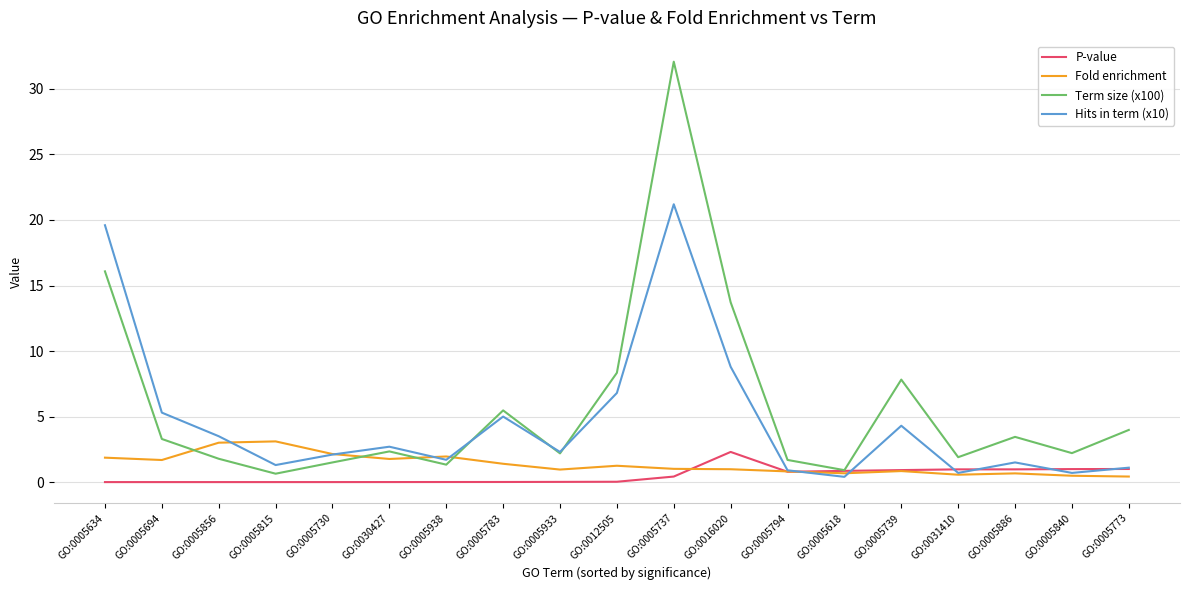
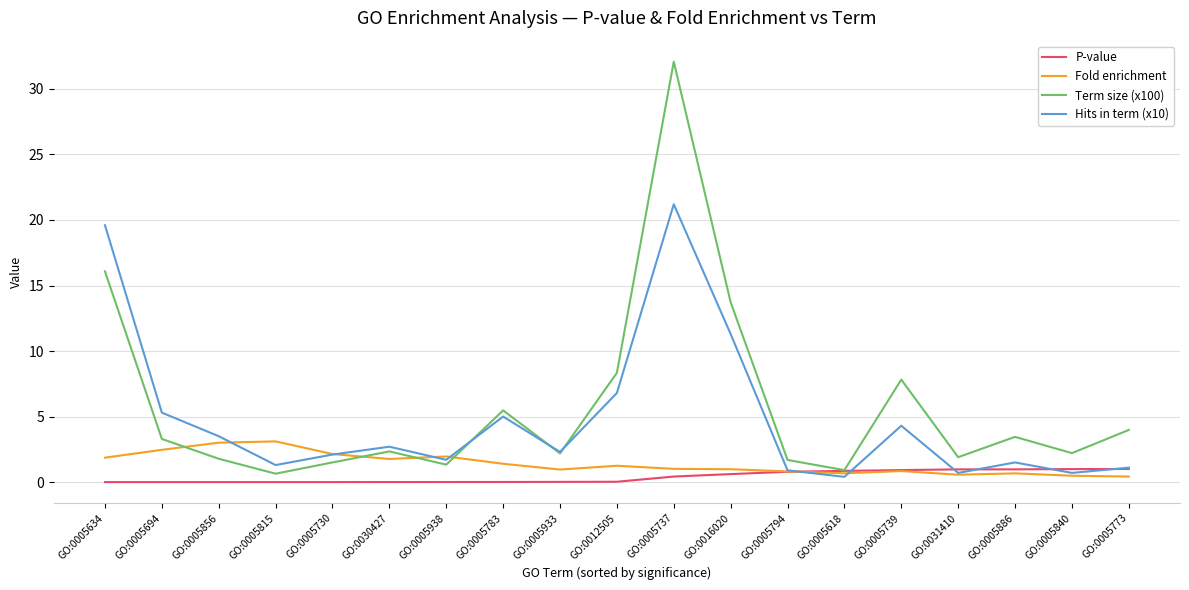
  {
    "P-value": {
      "GO:0005634": 0.0,
      "GO:0005694": 0.0,
      "GO:0005856": 0.0,
      "GO:0005815": 0.0,
      "GO:0005730": 0.0,
      "GO:0030427": 0.0,
      "GO:0005938": 0.0,
      "GO:0005783": 0.0,
      "GO:0005933": 0.0,
      "GO:0012505": 0.0,
      "GO:0005737": 0.4,
-     "GO:0016020": 2.3,
+     "GO:0016020": 0.6,
      "GO:0031410": 1.0,
      "GO:0005886": 1.0,
      "GO:0005840": 1.0
    },
    "Fold enrichment": {
      "GO:0005634": 1.9,
-     "GO:0005694": 1.7,
+     "GO:0005694": 2.5,
      "GO:0005856": 3.0,
      "GO:0005815": 3.1,
      "GO:0030427": 1.8,
      "GO:0005938": 2.0,
      "GO:0005783": 1.4,
      "GO:0005933": 1.0,
      "GO:0012505": 1.2,
      "GO:0005737": 1.0,
      "GO:0016020": 1.0,
      "GO:0005886": 0.7,
      "GO:0005840": 0.5,
      "GO:0005773": 0.4
    },
    "Term size (x100)": {
      "GO:0005634": 16.1,
      "GO:0005694": 3.3,
      "GO:0005856": 1.8,
      "GO:0005815": 0.6,
      "GO:0005730": 1.5,
      "GO:0030427": 2.3,
      "GO:0005938": 1.3,
      "GO:0005783": 5.5,
      "GO:0012505": 8.3,
      "GO:0005737": 32.1,
      "GO:0016020": 13.7,
      "GO:0005794": 1.7,
      "GO:0005739": 7.8,
      "GO:0031410": 1.9,
      "GO:0005886": 3.5,
      "GO:0005840": 2.2,
      "GO:0005773": 4.0
    },
    "Hits in term (x10)": {
      "GO:0005634": 19.6,
      "GO:0005694": 5.3,
      "GO:0005856": 3.5,
      "GO:0005815": 1.3,
      "GO:0030427": 2.7,
      "GO:0005938": 1.7,
      "GO:0005783": 5.0,
      "GO:0012505": 6.8,
      "GO:0005737": 21.2,
-     "GO:0016020": 8.8,
+     "GO:0016020": 11.3,
      "GO:0005618": 0.4,
      "GO:0005739": 4.3,
      "GO:0005886": 1.5,
      "GO:0005840": 0.7
    }
  }
